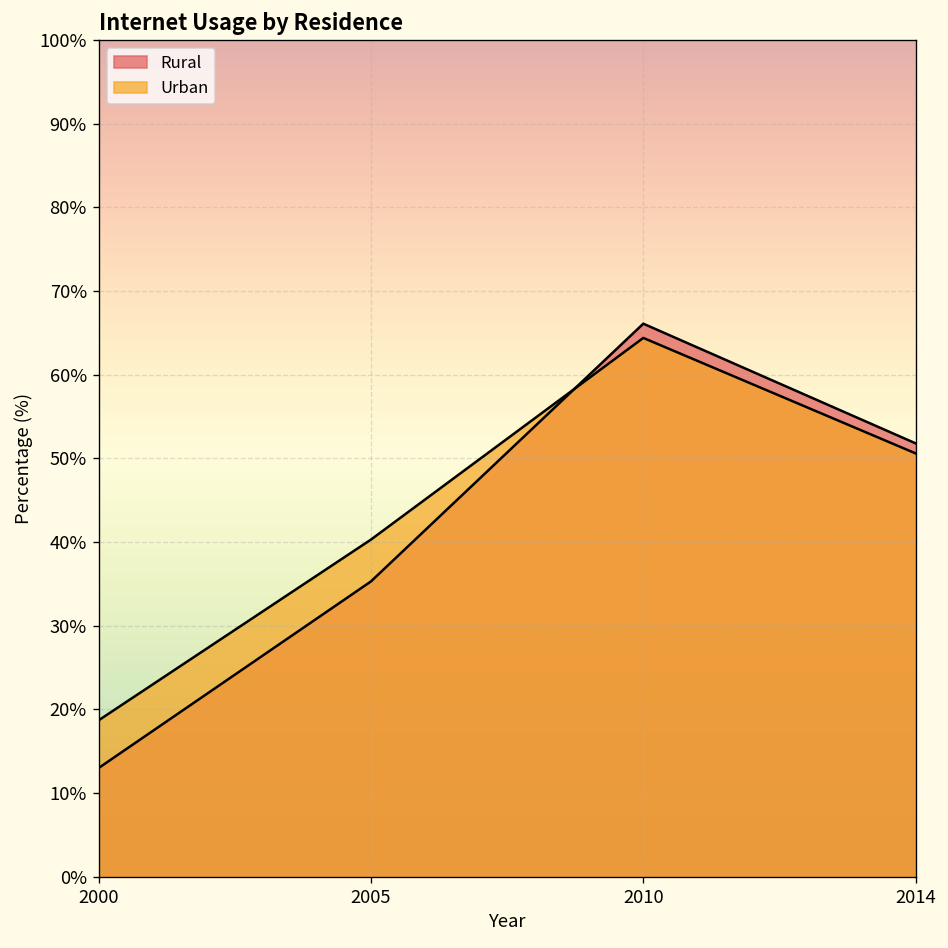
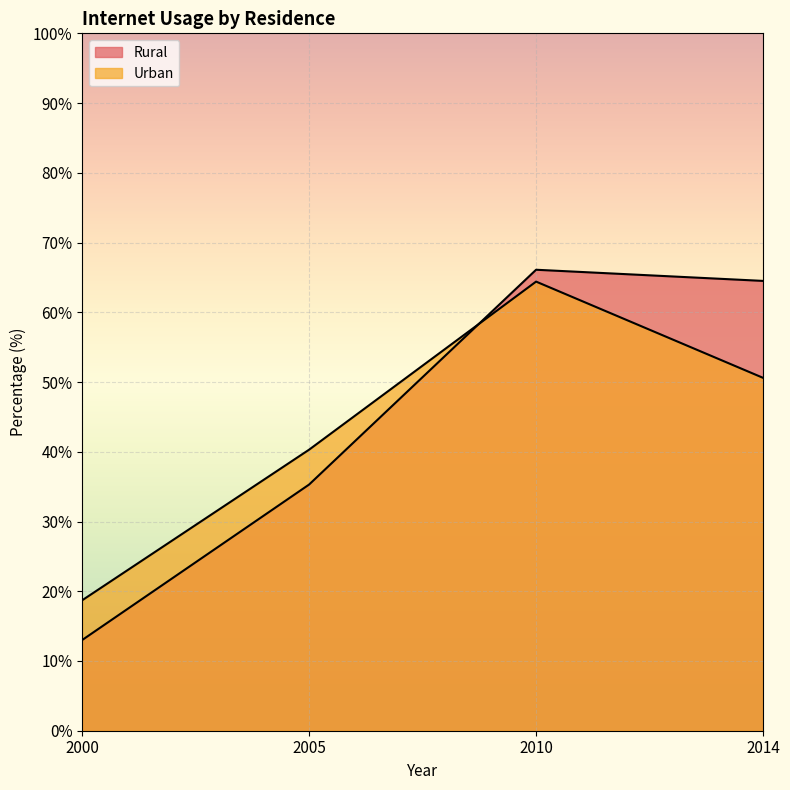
  {
    "Rural": {
      "2000": "13%",
      "2005": "35%",
      "2010": "66%",
-     "2014": "52%"
+     "2014": "65%"
    },
    "Urban": {
      "2000": "19%",
      "2005": "40%",
      "2010": "64%",
      "2014": "51%"
    }
  }
